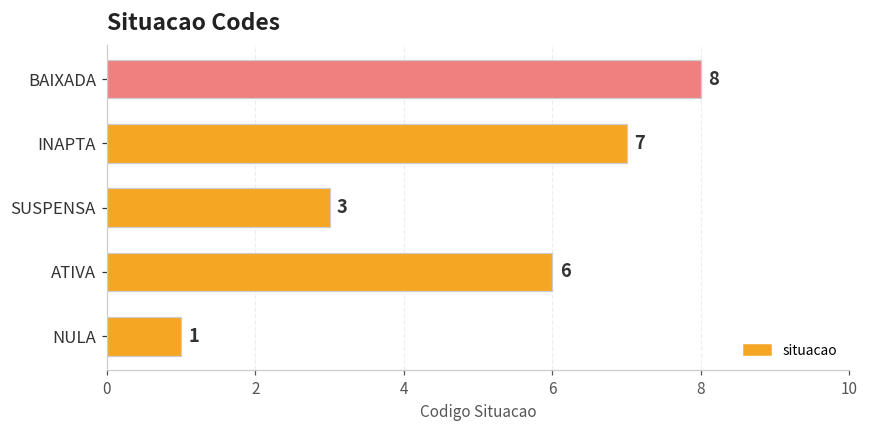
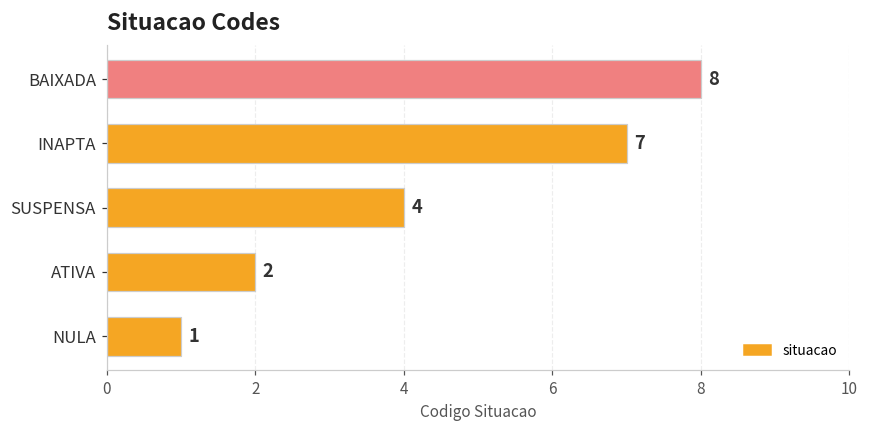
  {
    "BAIXADA": 8,
    "INAPTA": 7,
-   "SUSPENSA": 3,
-   "ATIVA": 6,
+   "SUSPENSA": 4,
+   "ATIVA": 2,
    "NULA": 1
  }
